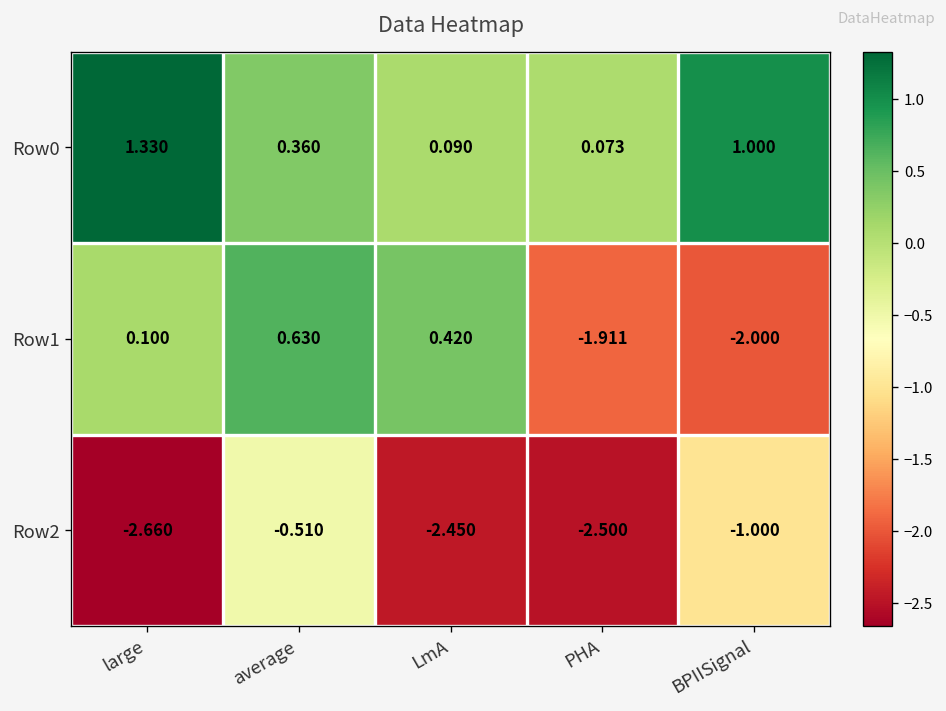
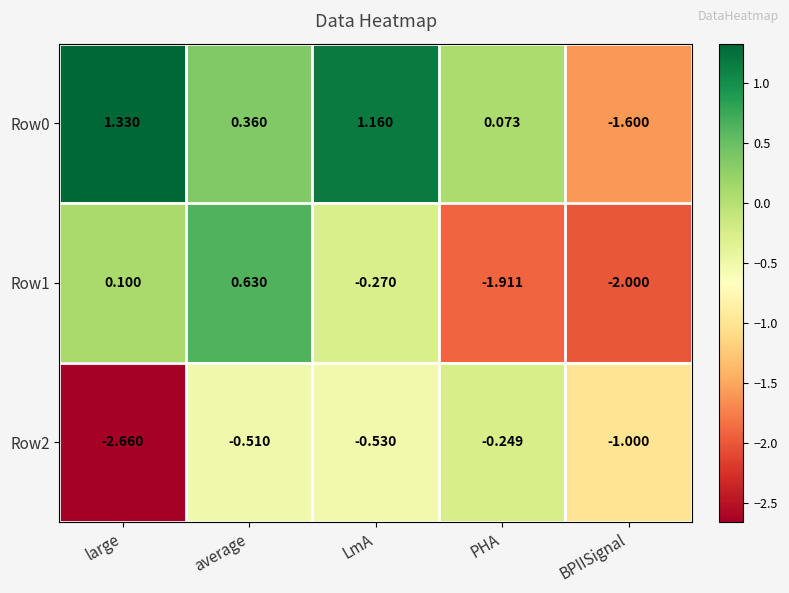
  {
    "Row0": {
      "large": 1.330,
      "average": 0.360,
-     "LmA": 0.090,
+     "LmA": 1.160,
      "PHA": 0.073,
-     "BPIISignal": 1.000
+     "BPIISignal": -1.600
    },
    "Row1": {
      "large": 0.100,
      "average": 0.630,
-     "LmA": 0.420,
+     "LmA": -0.270,
      "PHA": -1.911,
      "BPIISignal": -2.000
    },
    "Row2": {
      "large": -2.660,
      "average": -0.510,
-     "LmA": -2.450,
-     "PHA": -2.500,
+     "LmA": -0.530,
+     "PHA": -0.249,
      "BPIISignal": -1.000
    }
  }
